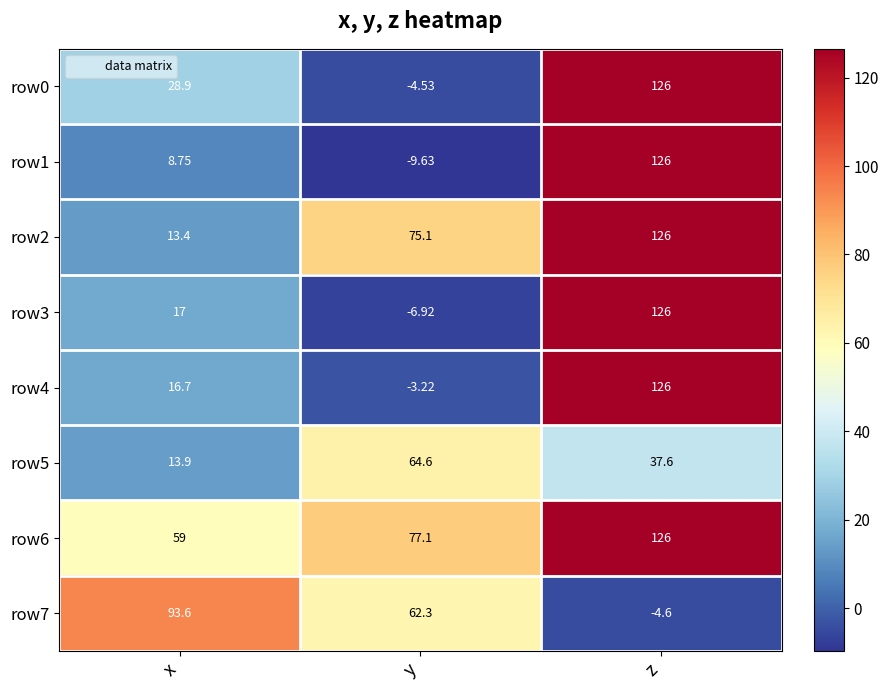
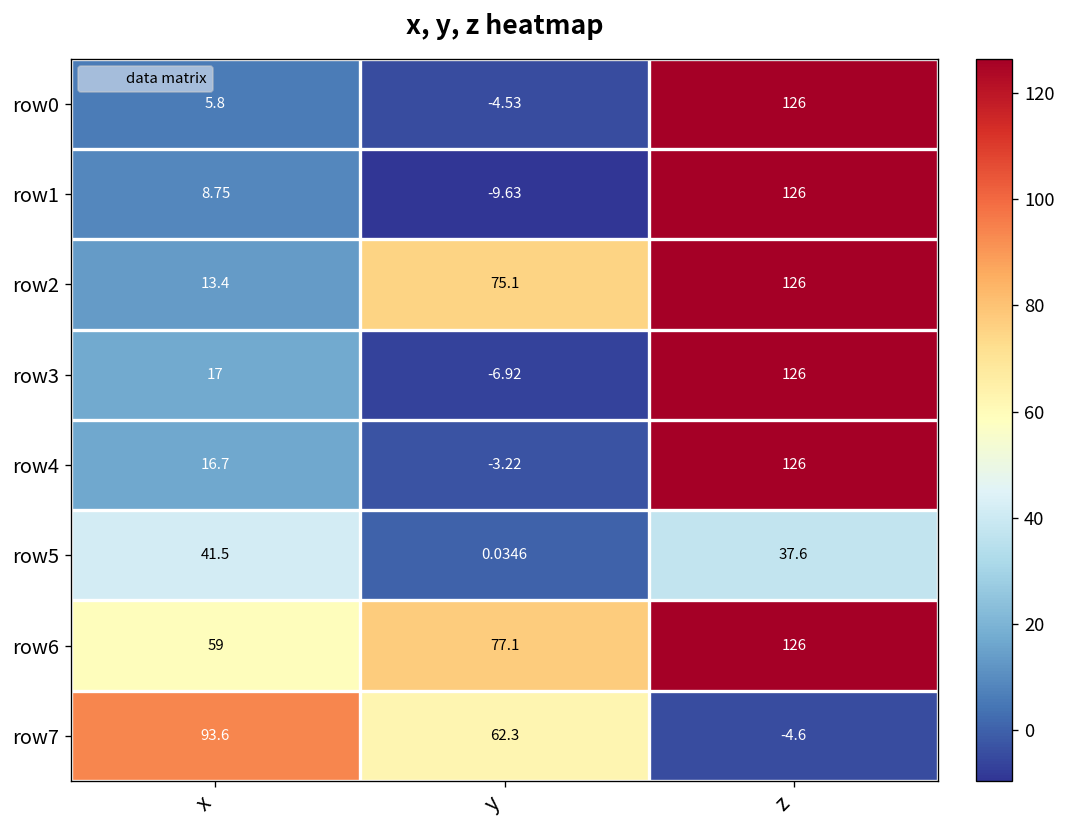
  {
    "row0": {
-     "x": 28.9,
+     "x": 5.8,
      "y": -4.53,
      "z": 126
    },
    "row1": {
      "x": 8.75,
      "y": -9.63,
      "z": 126
    },
    "row2": {
      "x": 13.4,
      "y": 75.1,
      "z": 126
    },
    "row3": {
      "x": 17,
      "y": -6.92,
      "z": 126
    },
    "row4": {
      "x": 16.7,
      "y": -3.22,
      "z": 126
    },
    "row5": {
-     "x": 13.9,
-     "y": 64.6,
+     "x": 41.5,
+     "y": 0.0346,
      "z": 37.6
    },
    "row6": {
      "x": 59,
      "y": 77.1,
      "z": 126
    },
    "row7": {
      "x": 93.6,
      "y": 62.3,
      "z": -4.6
    }
  }
